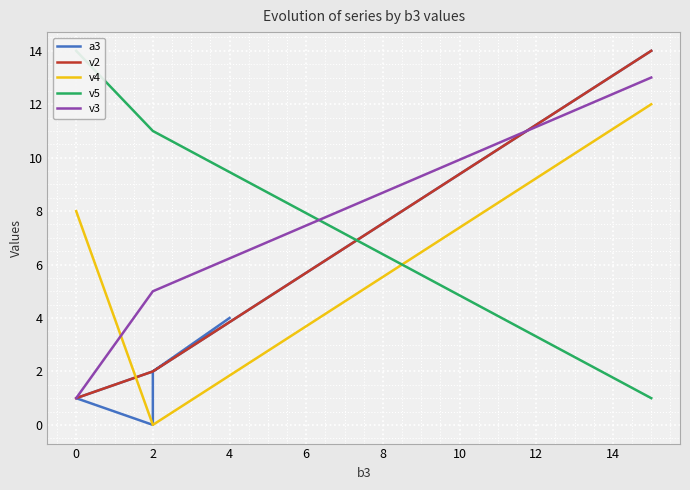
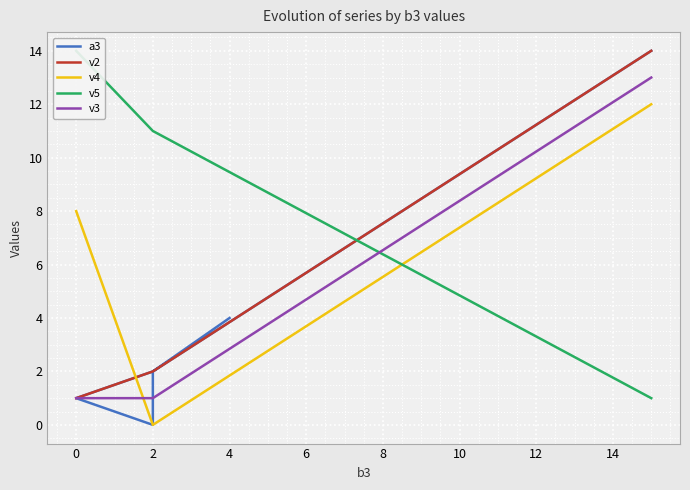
  {
    "v4": {
      "0": 8
    },
    "v5": {
      "2": 11
    },
    "v3": {
-     "2": 5
+     "2": 1
    }
  }
